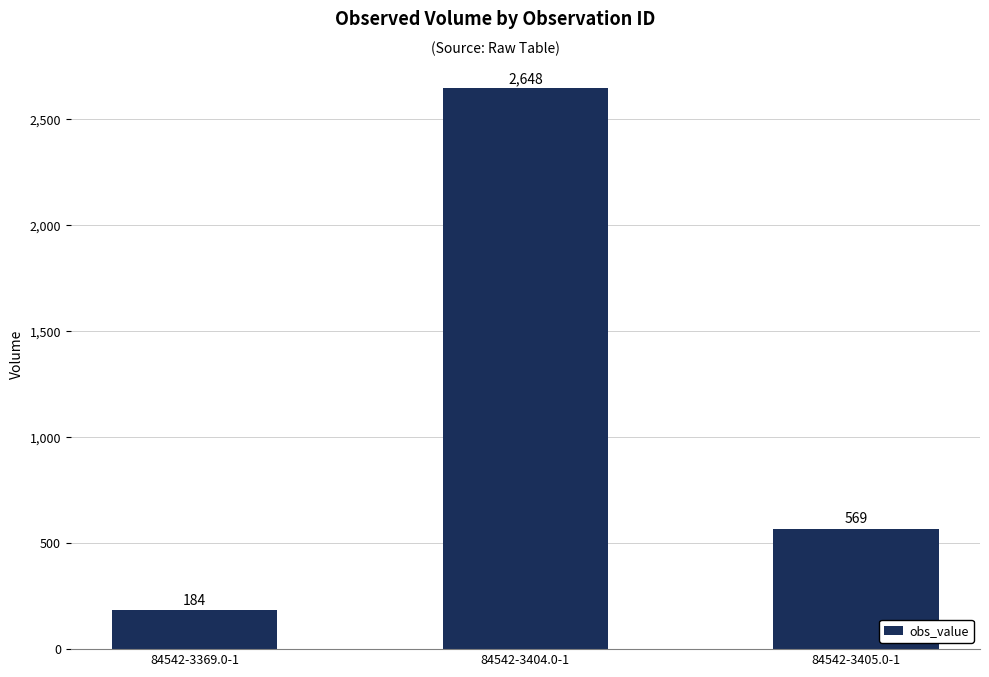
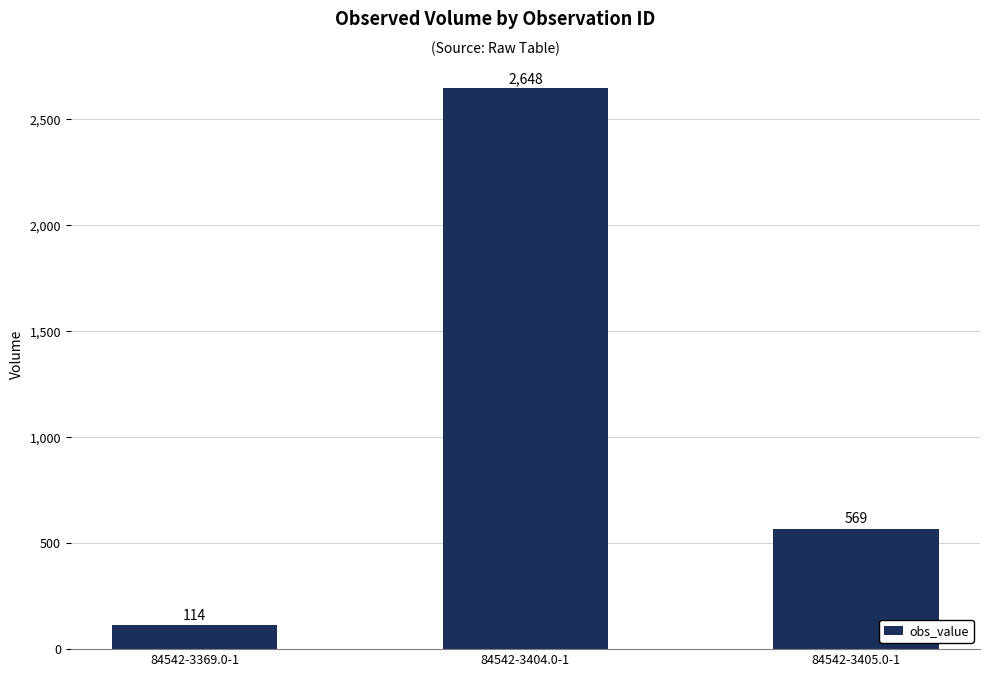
  {
-   "84542-3369.0-1": "184",
+   "84542-3369.0-1": "114",
    "84542-3404.0-1": "2,648",
    "84542-3405.0-1": "569"
  }
